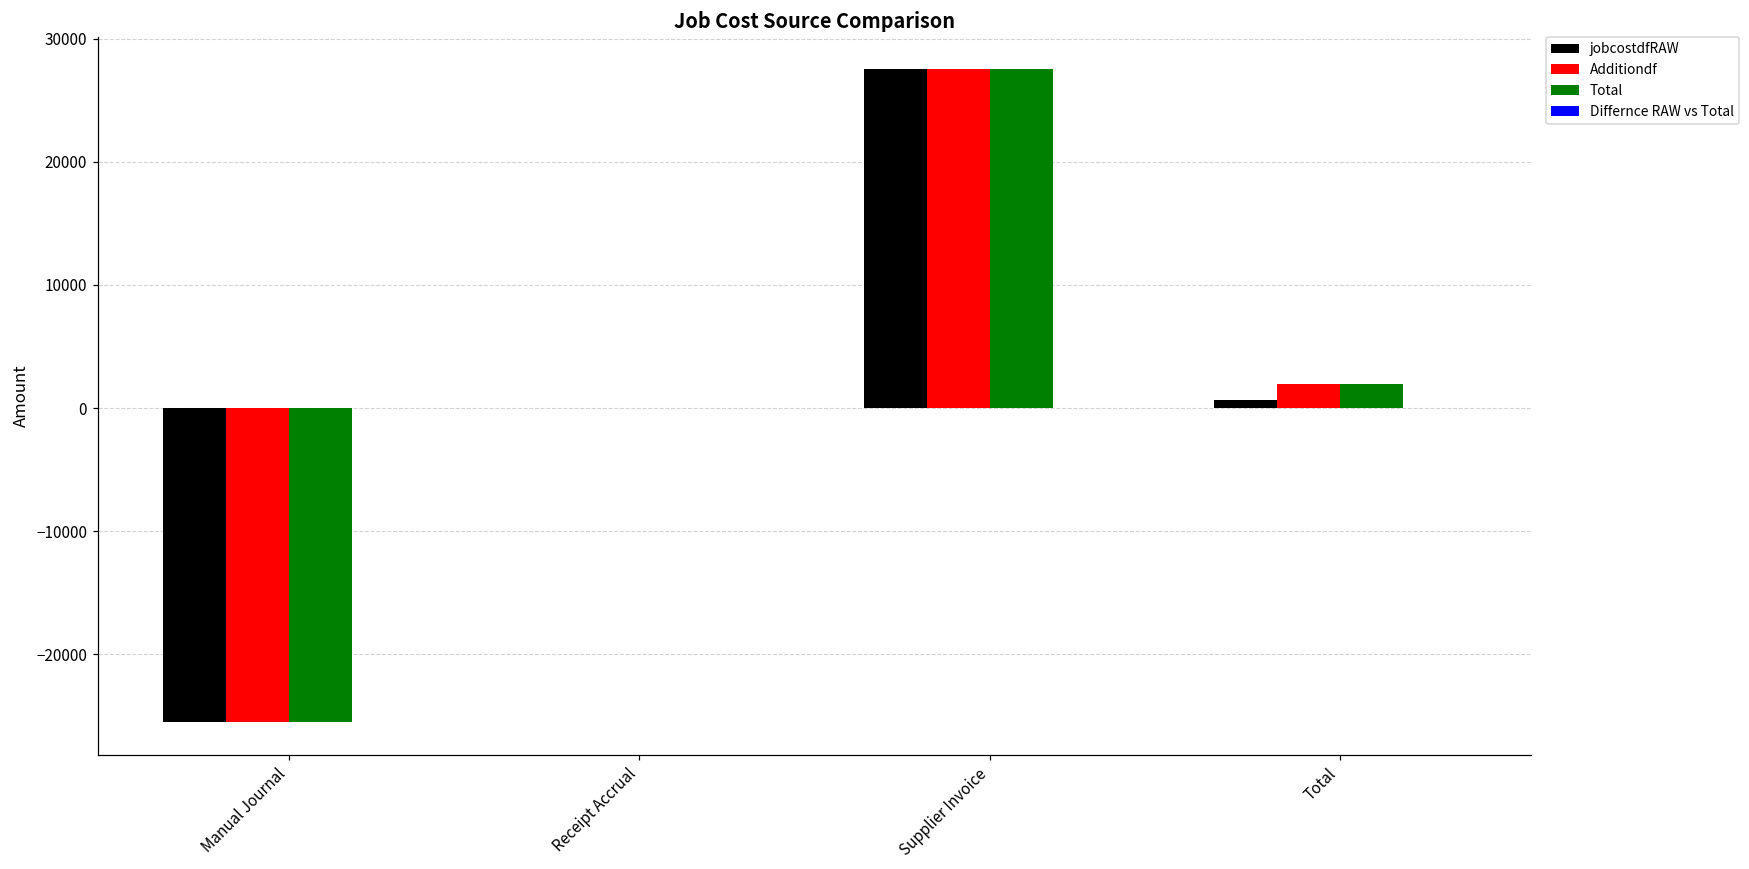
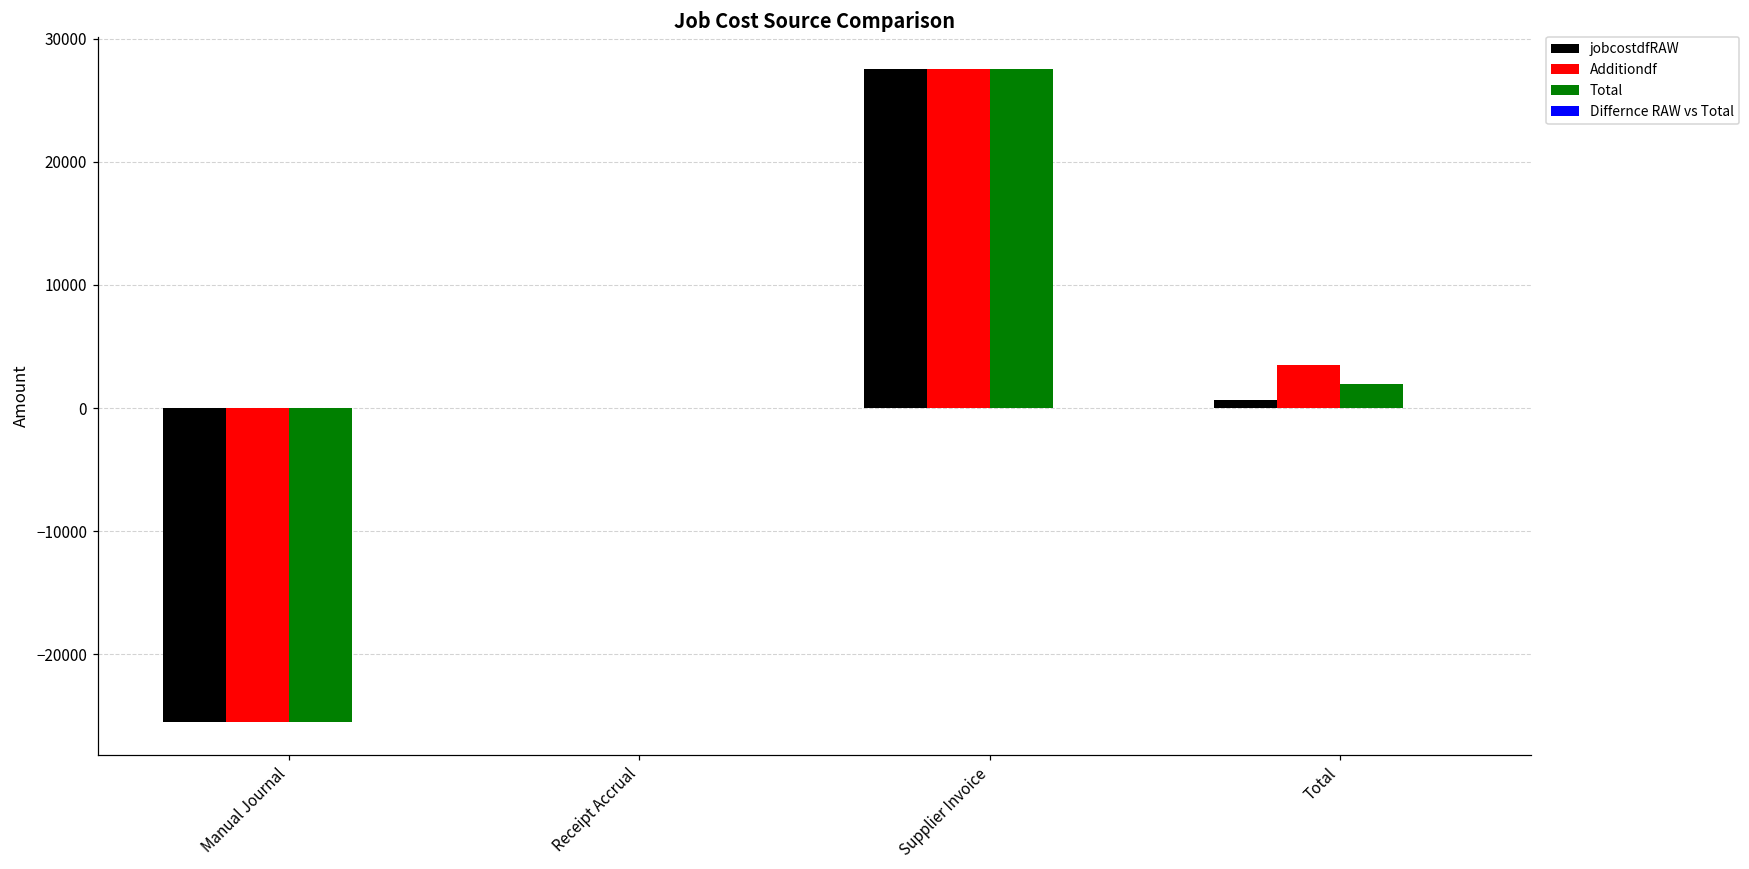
  {
    "jobcostdfRAW": {
      "Manual Journal": -25500,
      "Supplier Invoice": 27500,
      "Total": 700
    },
    "Additiondf": {
      "Manual Journal": -25500,
      "Supplier Invoice": 27500,
-     "Total": 2000
+     "Total": 3500
    },
    "Total": {
      "Manual Journal": -25500,
      "Supplier Invoice": 27500,
      "Total": 2000
    },
    "Differnce RAW vs Total": {
      "Manual Journal": 0,
      "Receipt Accrual": 0,
      "Supplier Invoice": 0,
      "Total": 0
    }
  }
